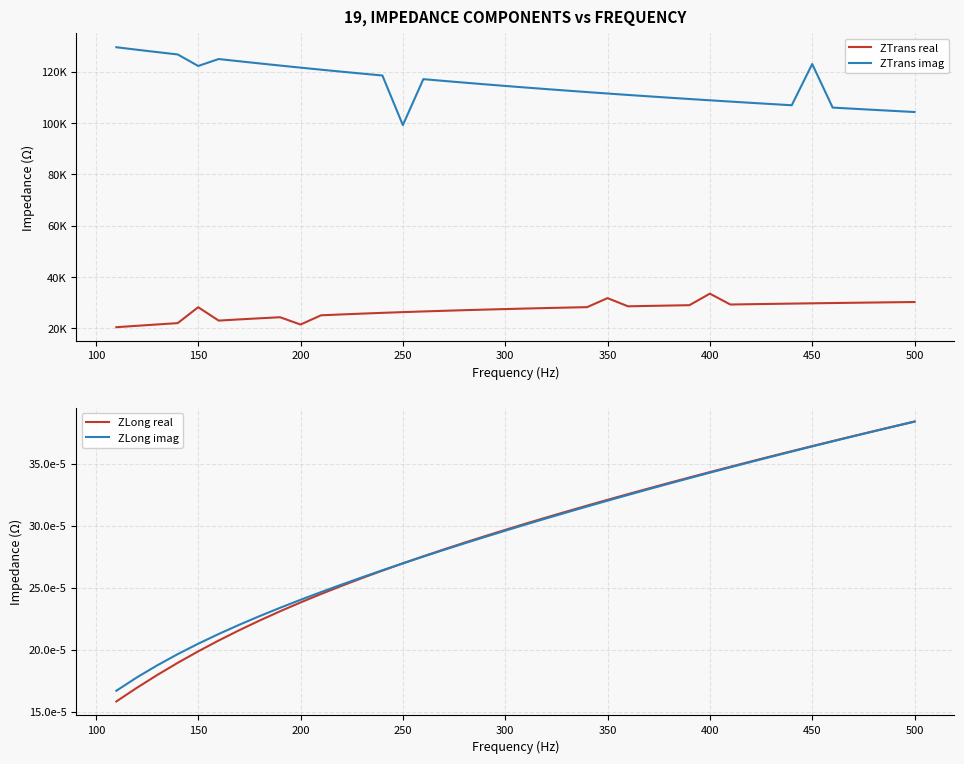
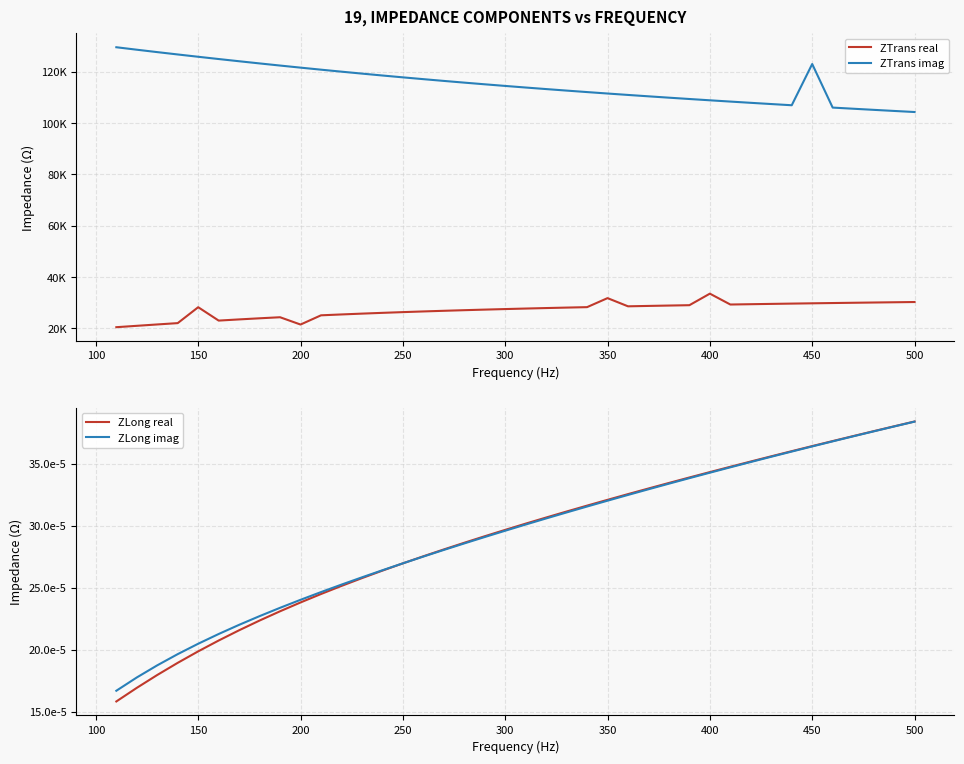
  {
    "19, IMPEDANCE COMPONENTS vs FREQUENCY": {
      "ZTrans real": {
        "150": 28000,
        "200": 22000,
        "250": 26000,
        "300": 28000,
        "350": 32000,
        "400": 34000,
        "450": 30000,
        "500": 30000
      },
      "ZTrans imag": {
-       "150": 122000,
+       "150": 126000,
        "200": 122000,
-       "250": 99000,
+       "250": 118000,
        "300": 115000,
        "350": 112000,
        "400": 109000,
        "450": 123000,
        "500": 104000
      }
    }
  }
